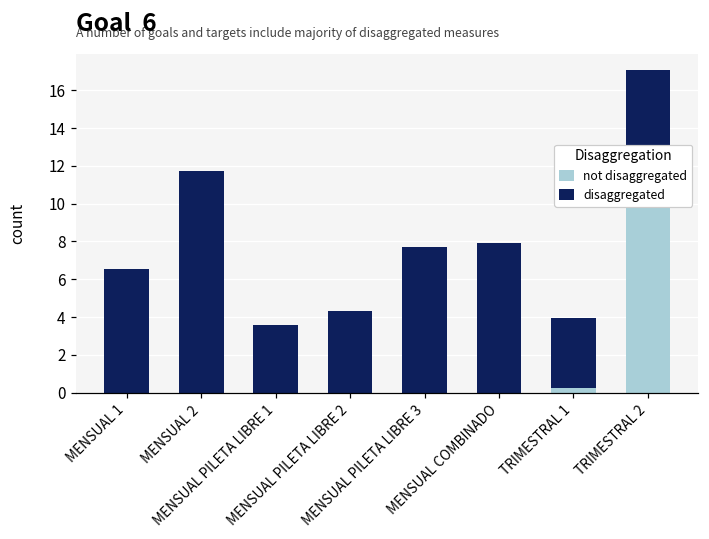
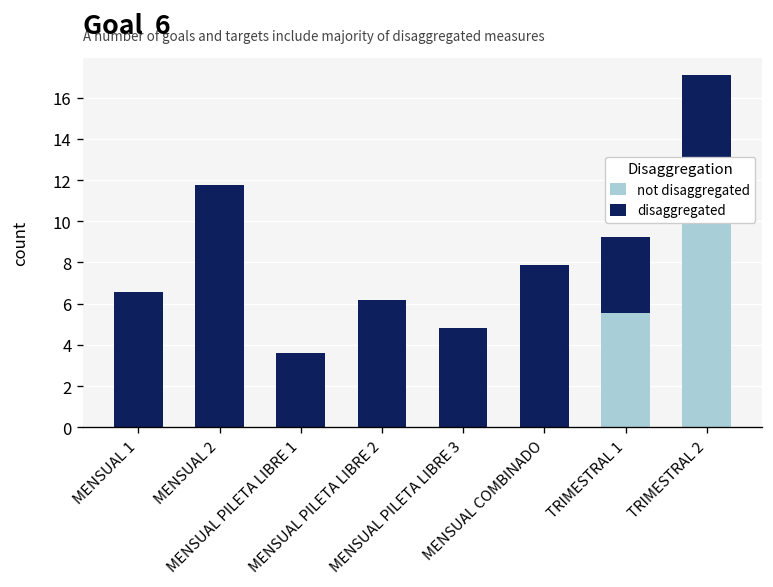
  {
    "not disaggregated": {
      "MENSUAL 1": 0.0,
      "MENSUAL 2": 0.0,
      "MENSUAL PILETA LIBRE 1": 0.0,
      "MENSUAL PILETA LIBRE 2": 0.0,
      "MENSUAL PILETA LIBRE 3": 0.0,
      "MENSUAL COMBINADO": 0.0,
-     "TRIMESTRAL 1": 0.2
+     "TRIMESTRAL 1": 5.6
    },
    "disaggregated": {
      "MENSUAL 1": 6.6,
      "MENSUAL 2": 11.7,
      "MENSUAL PILETA LIBRE 1": 3.6,
-     "MENSUAL PILETA LIBRE 2": 4.3,
-     "MENSUAL PILETA LIBRE 3": 7.7,
+     "MENSUAL PILETA LIBRE 2": 6.2,
+     "MENSUAL PILETA LIBRE 3": 4.8,
      "MENSUAL COMBINADO": 7.9,
      "TRIMESTRAL 1": 3.7,
      "TRIMESTRAL 2": 6.8
    }
  }
